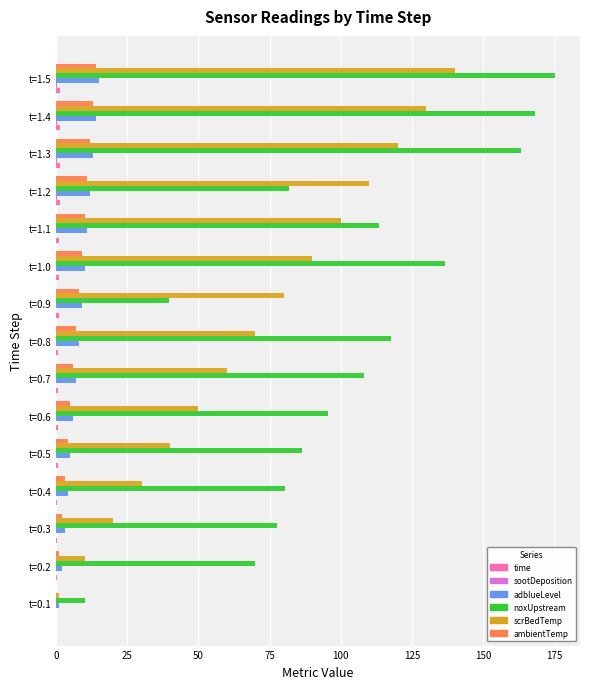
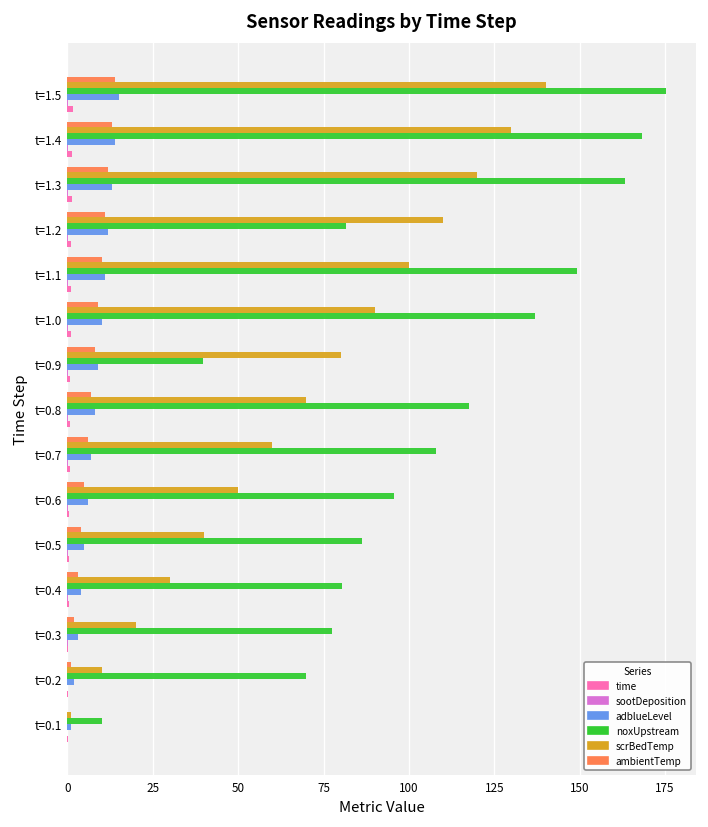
  {
    "adblueLevel": {
      "t=1.5": 15,
      "t=1.4": 14,
      "t=1.3": 13,
      "t=1.2": 12,
      "t=1.1": 11,
      "t=1.0": 10,
      "t=0.9": 9,
      "t=0.8": 8,
      "t=0.7": 7,
      "t=0.6": 6,
      "t=0.5": 5,
      "t=0.4": 4,
      "t=0.3": 3,
      "t=0.2": 2,
      "t=0.1": 1
    },
    "noxUpstream": {
      "t=1.5": 175,
      "t=1.4": 168,
      "t=1.3": 163,
      "t=1.2": 82,
-     "t=1.1": 113,
+     "t=1.1": 149,
      "t=1.0": 137,
      "t=0.9": 40,
      "t=0.8": 118,
      "t=0.7": 108,
      "t=0.6": 96,
      "t=0.5": 86,
      "t=0.4": 80,
      "t=0.3": 78,
      "t=0.2": 70,
      "t=0.1": 10
    },
    "scrBedTemp": {
      "t=1.5": 140,
      "t=1.4": 130,
      "t=1.3": 120,
      "t=1.2": 110,
      "t=1.1": 100,
      "t=1.0": 90,
      "t=0.9": 80,
      "t=0.8": 70,
      "t=0.7": 60,
      "t=0.6": 50,
      "t=0.5": 40,
      "t=0.4": 30,
      "t=0.3": 20,
      "t=0.2": 10,
      "t=0.1": 1
    },
    "ambientTemp": {
      "t=1.5": 14,
      "t=1.4": 13,
      "t=1.3": 12,
      "t=1.2": 11,
      "t=1.1": 10,
      "t=1.0": 9,
      "t=0.9": 8,
      "t=0.8": 7,
      "t=0.7": 6,
      "t=0.6": 5,
      "t=0.5": 4,
      "t=0.4": 3,
      "t=0.3": 2,
      "t=0.2": 1,
      "t=0.1": 0
    }
  }
